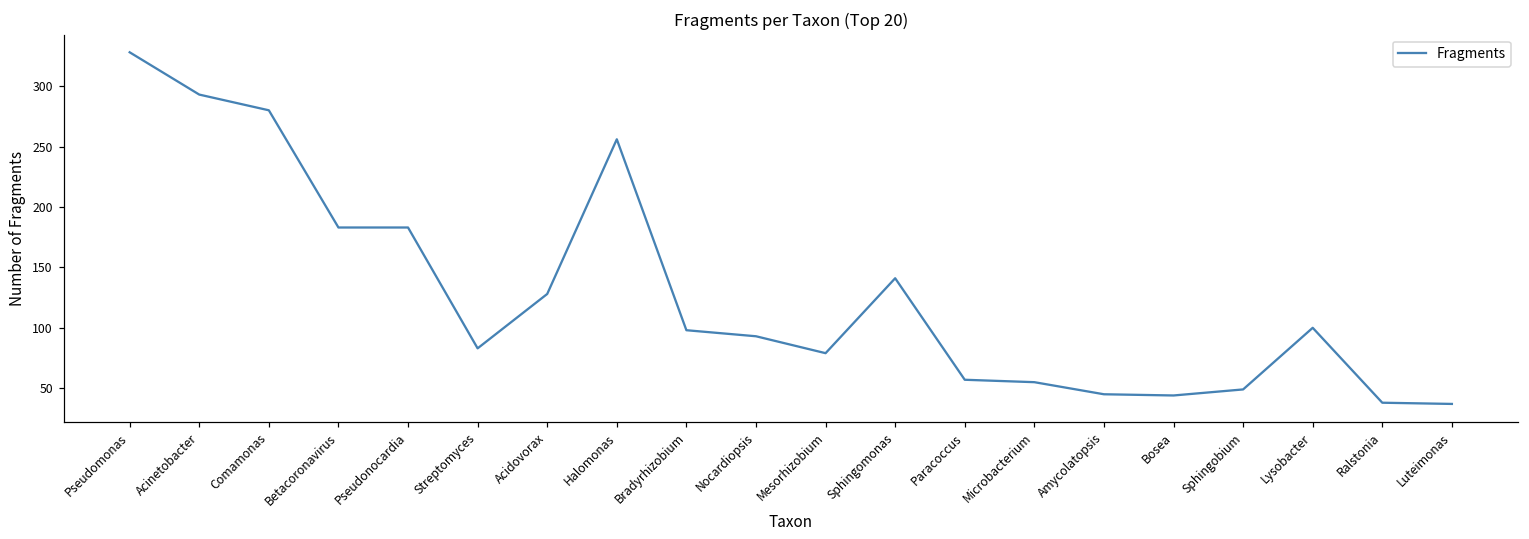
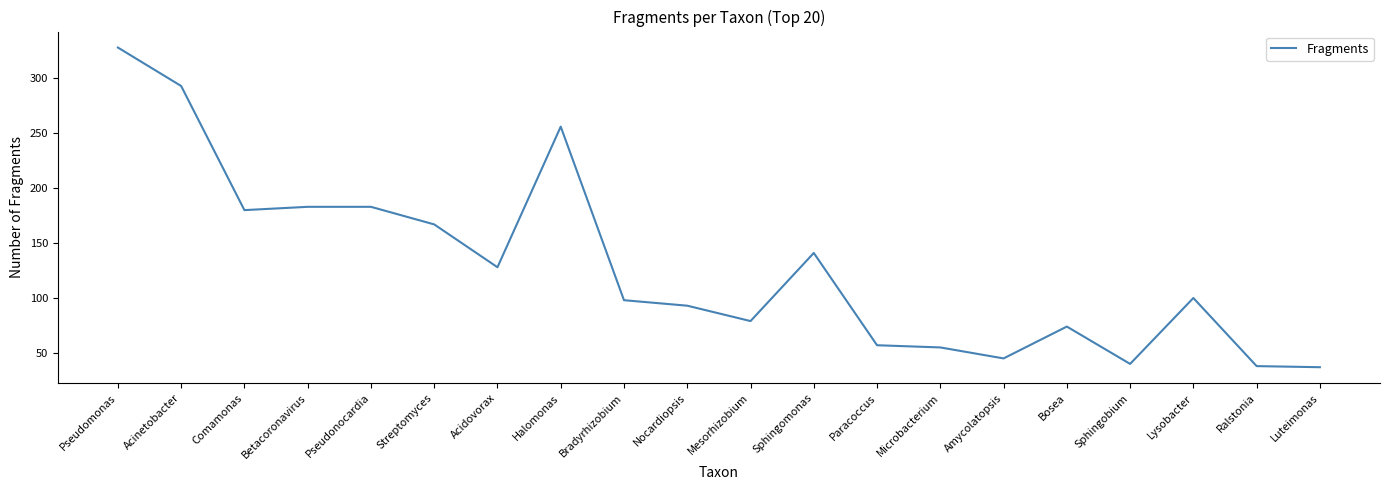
  {
    "Pseudomonas": 328,
    "Acinetobacter": 293,
-   "Comamonas": 280,
+   "Comamonas": 180,
    "Betacoronavirus": 183,
    "Pseudonocardia": 183,
-   "Streptomyces": 83,
+   "Streptomyces": 167,
    "Acidovorax": 128,
    "Halomonas": 256,
    "Bradyrhizobium": 98,
    "Nocardiopsis": 93,
    "Mesorhizobium": 79,
    "Sphingomonas": 141,
    "Paracoccus": 57,
    "Microbacterium": 55,
    "Amycolatopsis": 45,
-   "Bosea": 44,
-   "Sphingobium": 49,
+   "Bosea": 74,
+   "Sphingobium": 40,
    "Lysobacter": 100,
    "Ralstonia": 38,
    "Luteimonas": 37
  }
